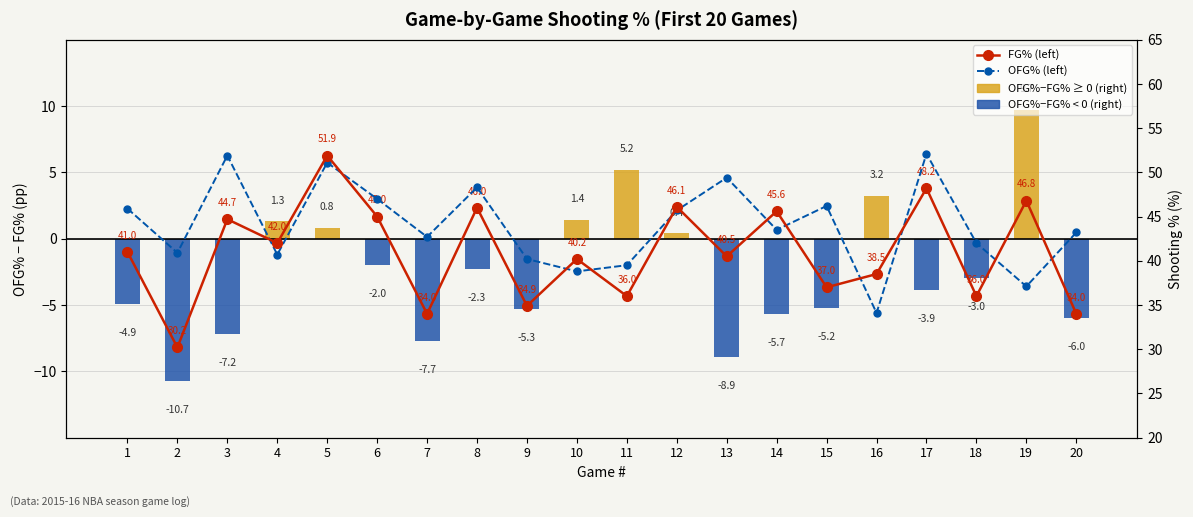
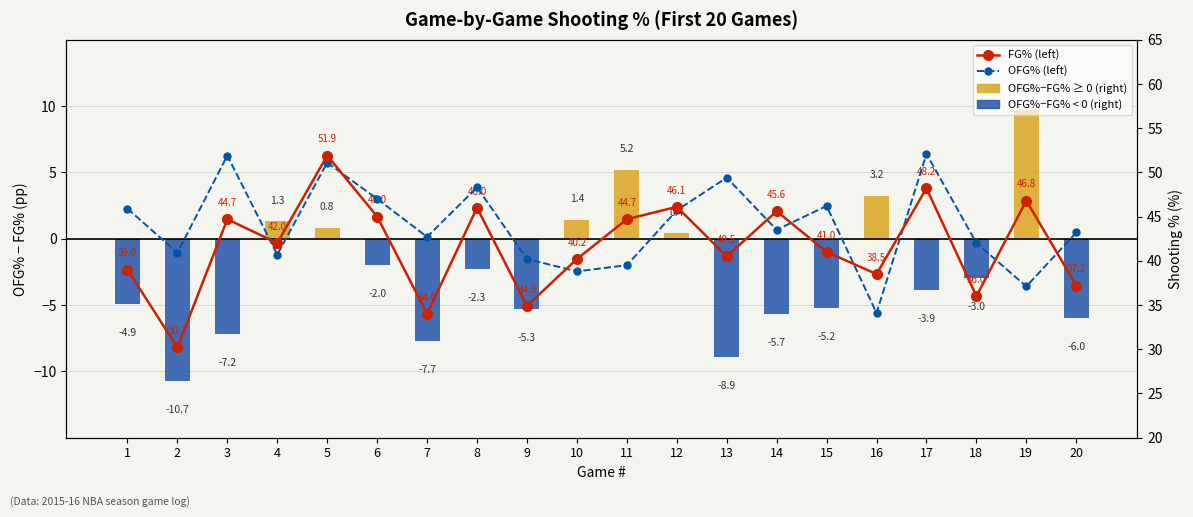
  {
    "FG% (left)": {
-     "1": 41.0,
+     "1": 39.0,
      "2": 30.2,
      "3": 44.7,
      "4": 42.0,
      "5": 51.9,
      "7": 34.0,
      "9": 34.9,
      "10": 40.2,
-     "11": 36.0,
+     "11": 44.7,
      "12": 46.1,
      "13": 40.5,
      "14": 45.6,
-     "15": 37.0,
+     "15": 41.0,
      "16": 38.5,
      "17": 48.2,
      "18": 36.0,
      "19": 46.8,
-     "20": 34.0
+     "20": 37.2
    }
  }
